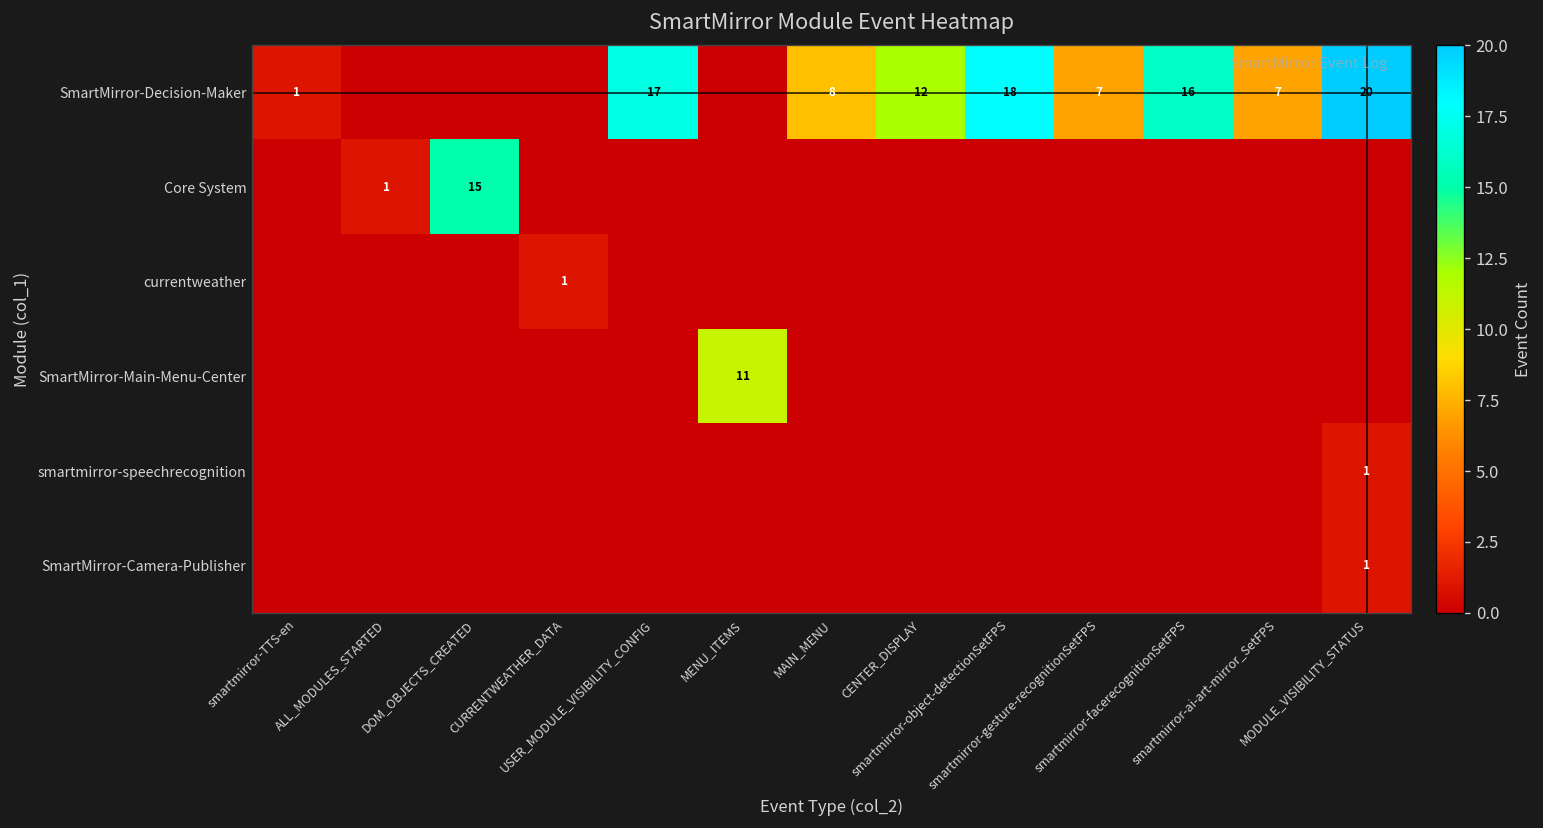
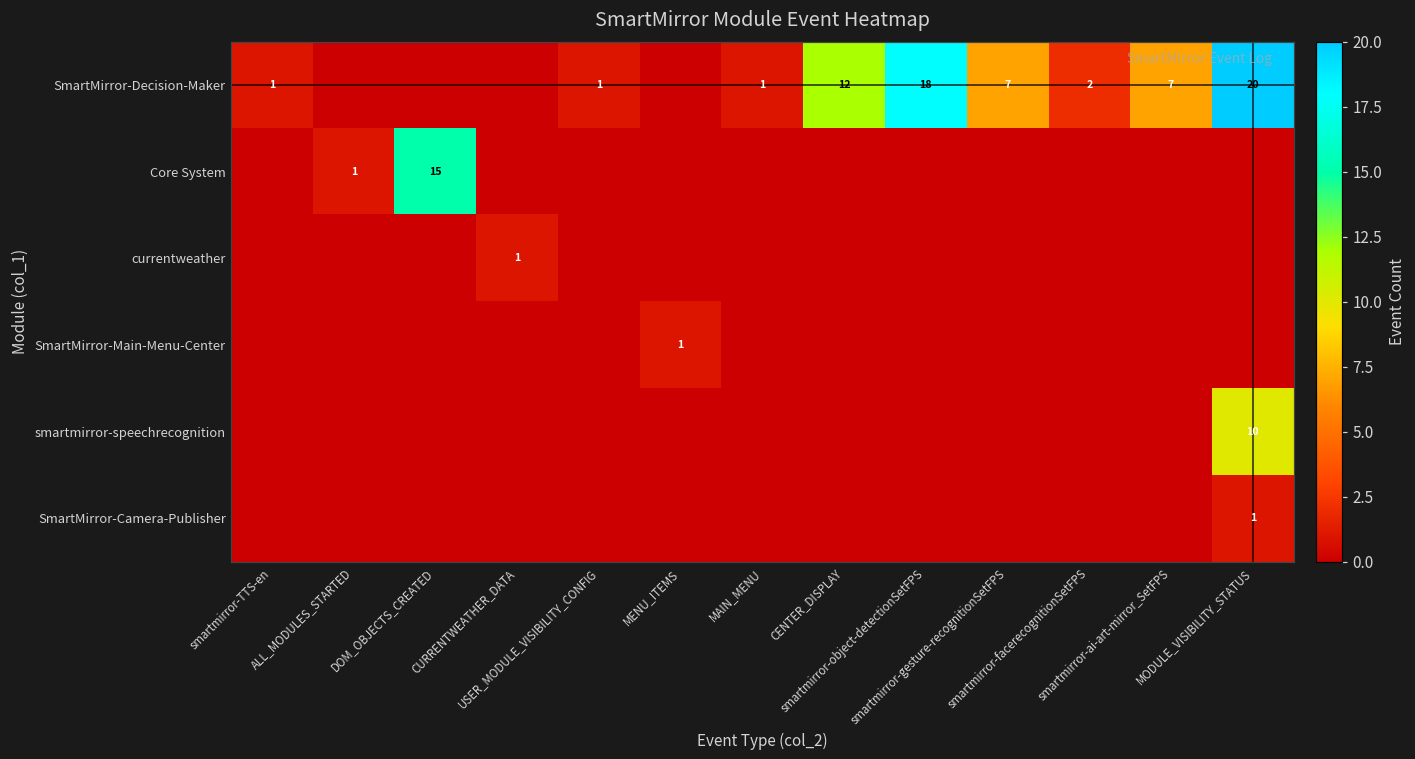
  {
    "SmartMirror-Decision-Maker": {
      "smartmirror-TTS-en": 1,
-     "USER_MODULE_VISIBILITY_CONFIG": 17,
-     "MAIN_MENU": 8,
+     "USER_MODULE_VISIBILITY_CONFIG": 1,
+     "MAIN_MENU": 1,
      "CENTER_DISPLAY": 12,
      "smartmirror-object-detectionSetFPS": 18,
      "smartmirror-gesture-recognitionSetFPS": 7,
-     "smartmirror-facerecognitionSetFPS": 16,
+     "smartmirror-facerecognitionSetFPS": 2,
      "MODULE_VISIBILITY_STATUS": 20
    },
    "Core System": {
      "ALL_MODULES_STARTED": 1,
      "DOM_OBJECTS_CREATED": 15
    },
    "currentweather": {
      "CURRENTWEATHER_DATA": 1
    },
    "SmartMirror-Main-Menu-Center": {
-     "MENU_ITEMS": 11
+     "MENU_ITEMS": 1
    },
    "smartmirror-speechrecognition": {
-     "MODULE_VISIBILITY_STATUS": 1
+     "MODULE_VISIBILITY_STATUS": 10
    },
    "SmartMirror-Camera-Publisher": {
      "MODULE_VISIBILITY_STATUS": 1
    }
  }
